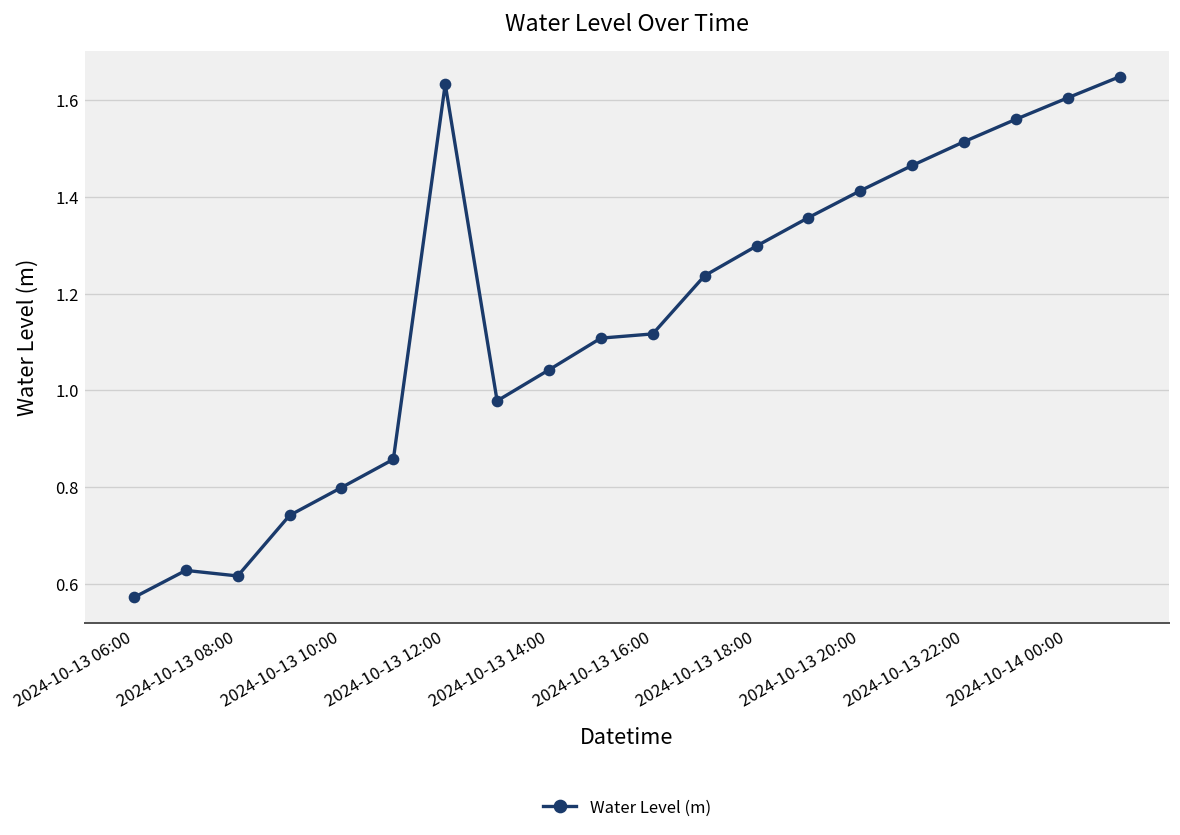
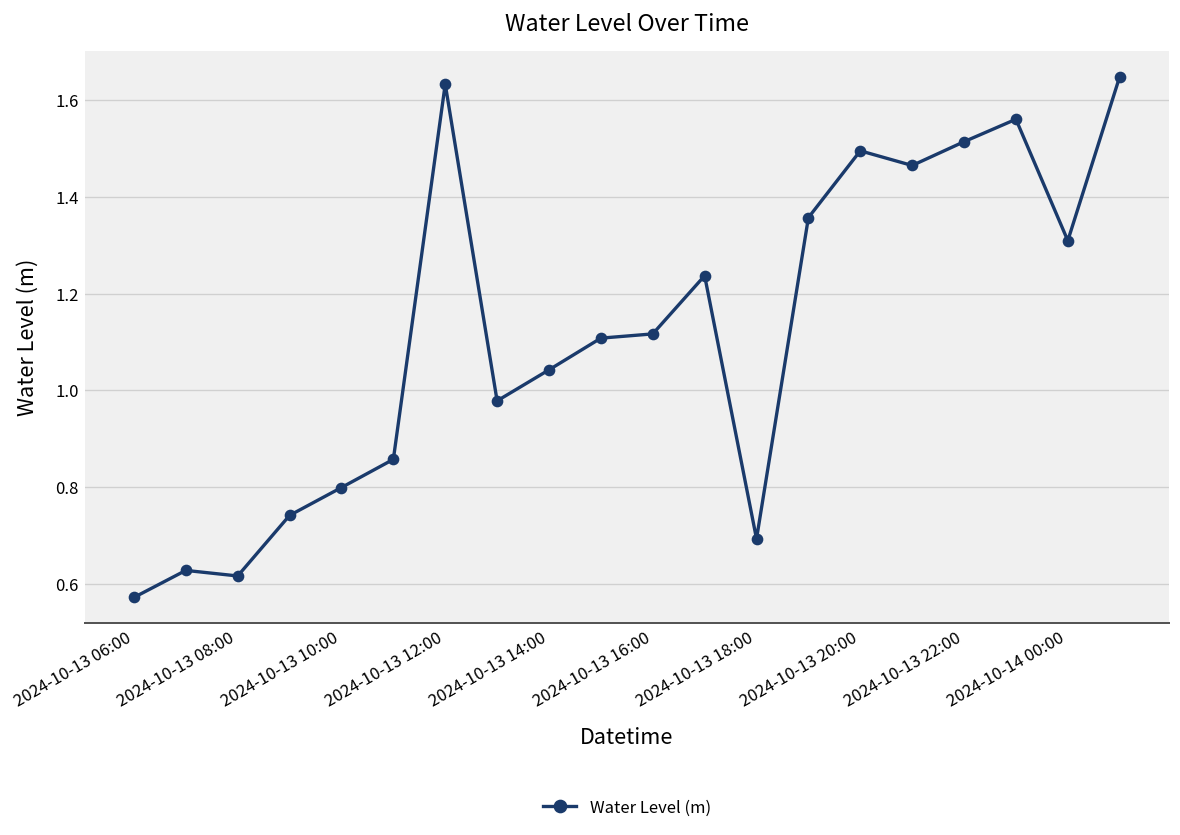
  {
    "2024-10-13 06:00": 0.57,
    "2024-10-13 08:00": 0.62,
    "2024-10-13 10:00": 0.80,
    "2024-10-13 12:00": 1.63,
    "2024-10-13 14:00": 1.04,
    "2024-10-13 16:00": 1.12,
-   "2024-10-13 18:00": 1.30,
-   "2024-10-13 20:00": 1.41,
+   "2024-10-13 18:00": 0.69,
+   "2024-10-13 20:00": 1.50,
    "2024-10-13 22:00": 1.51,
-   "2024-10-14 00:00": 1.61
+   "2024-10-14 00:00": 1.31
  }
